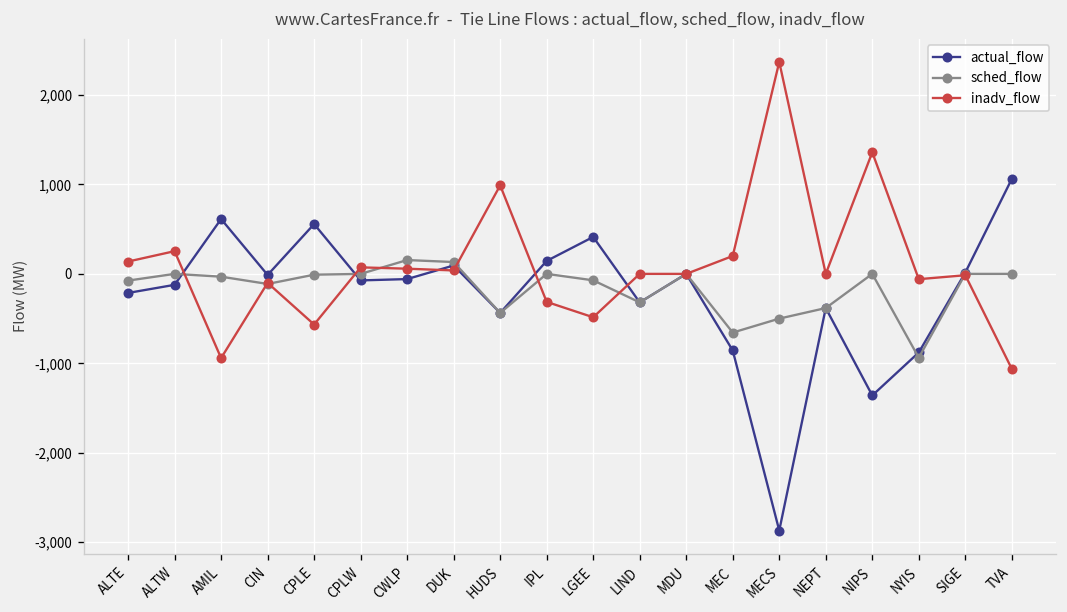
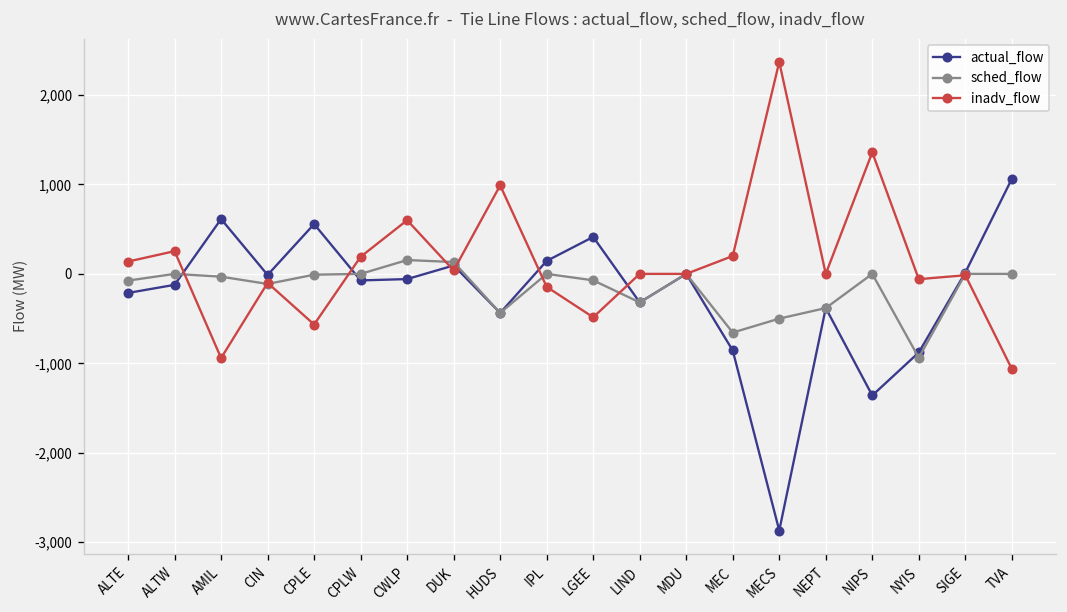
  {
    "actual_flow": {
      "ALTE": "-200",
      "ALTW": "-100",
      "AMIL": "600",
      "CIN": "0",
      "CPLE": "600",
      "CPLW": "-100",
      "CWLP": "-100",
      "DUK": "100",
      "IPL": "100",
      "LGEE": "400",
      "MEC": "-900",
      "MECS": "-2,900",
      "NIPS": "-1,400",
      "NYIS": "-900",
      "TVA": "1,100"
    },
    "sched_flow": {
      "ALTE": "-100",
      "ALTW": "0",
      "AMIL": "0",
      "CPLE": "0",
      "CPLW": "0",
      "CWLP": "200",
      "DUK": "100",
      "IPL": "0",
      "LGEE": "-100",
      "MEC": "-700",
      "MECS": "-500",
      "NIPS": "0",
      "NYIS": "-900",
      "TVA": "0"
    },
    "inadv_flow": {
      "ALTE": "100",
      "ALTW": "300",
      "AMIL": "-900",
      "CPLE": "-600",
-     "CPLW": "100",
-     "CWLP": "100",
+     "CPLW": "200",
+     "CWLP": "600",
      "DUK": "0",
      "HUDS": "1,000",
-     "IPL": "-300",
+     "IPL": "-100",
      "LGEE": "-500",
      "LIND": "0",
      "MEC": "200",
      "MECS": "2,400",
      "NEPT": "0",
      "NIPS": "1,400",
      "NYIS": "-100",
      "TVA": "-1,100"
    }
  }
